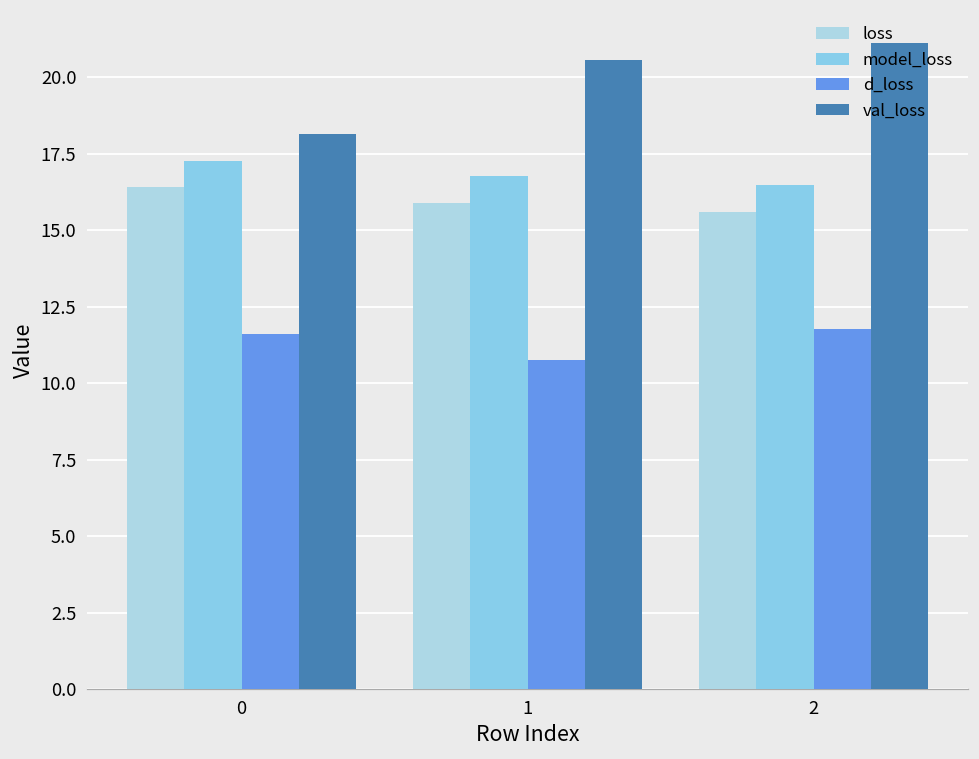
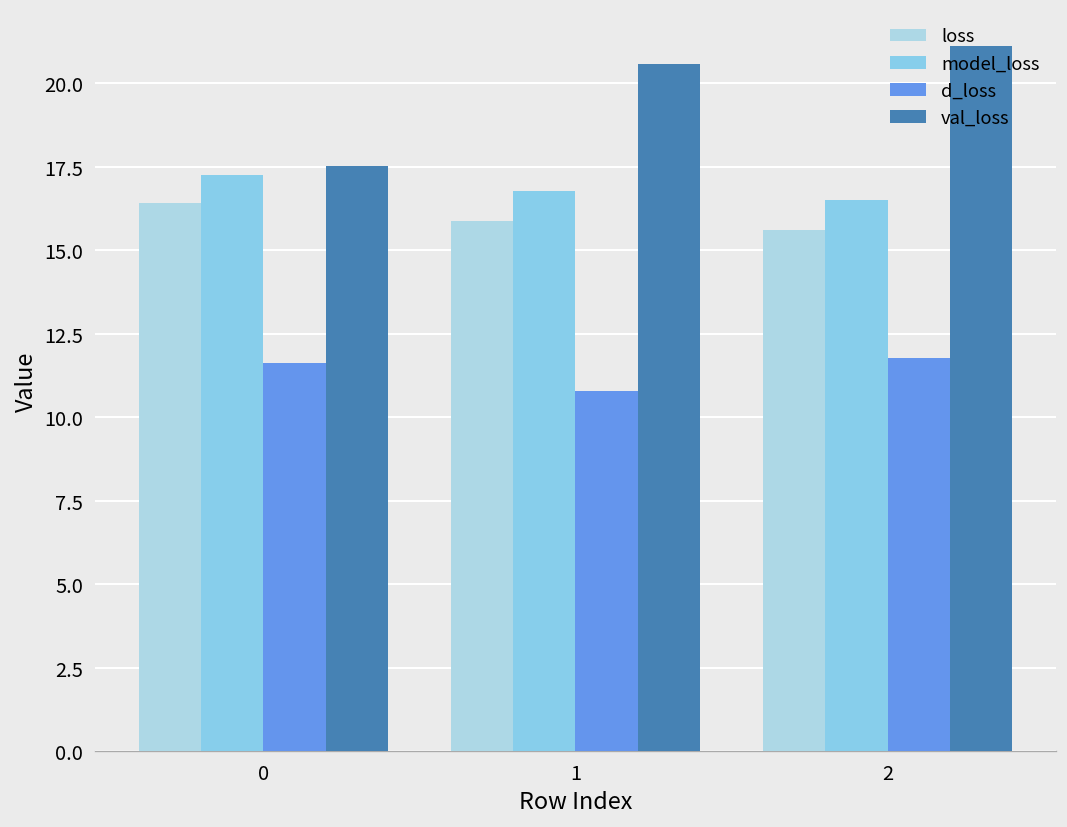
  {
    "d_loss": {
      "0": 11.6,
      "1": 10.8,
      "2": 11.8
    },
    "val_loss": {
-     "0": 18.2,
+     "0": 17.5,
      "1": 20.6,
      "2": 21.1
    }
  }
